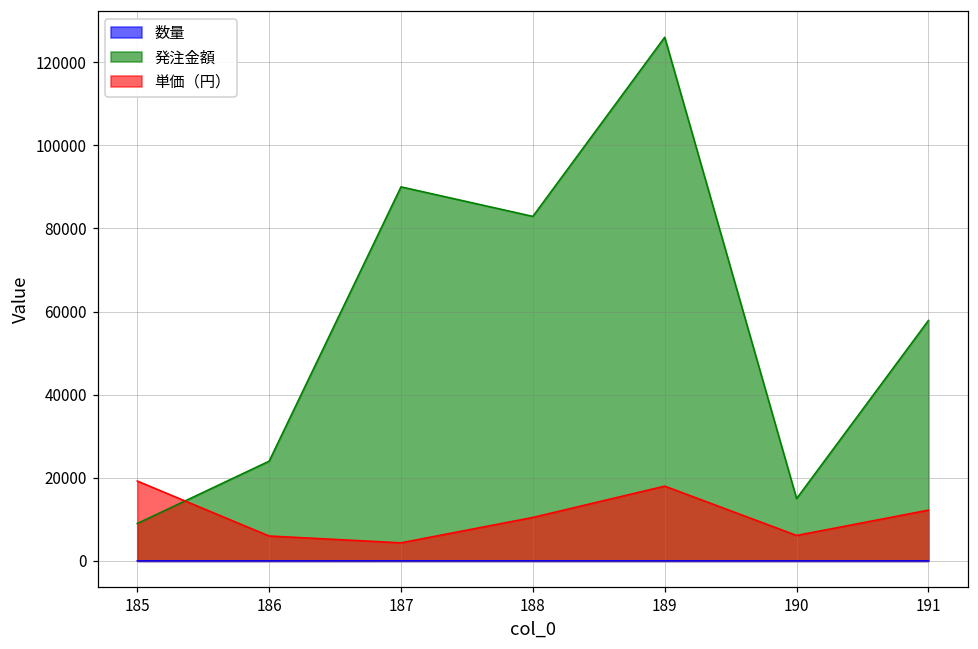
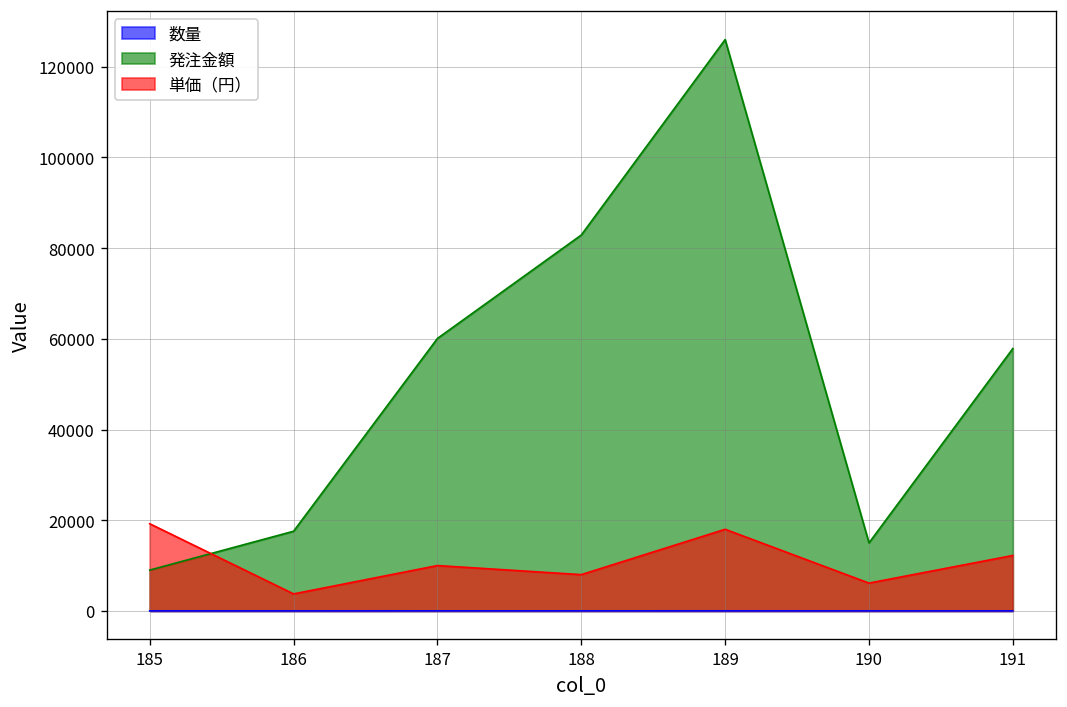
  {
    "数量": {
      "185": 0,
      "186": 0,
      "187": 0,
      "188": 0,
      "189": 0,
      "190": 0,
      "191": 0
    },
    "発注金額": {
      "185": 9000,
-     "186": 24000,
-     "187": 90000,
+     "186": 18000,
+     "187": 60000,
      "188": 83000,
      "189": 126000,
      "190": 15000,
      "191": 58000
    },
    "単価（円）": {
      "185": 19000,
-     "186": 6000,
-     "187": 4000,
-     "188": 10000,
+     "186": 4000,
+     "187": 10000,
+     "188": 8000,
      "189": 18000,
      "190": 6000,
      "191": 12000
    }
  }
